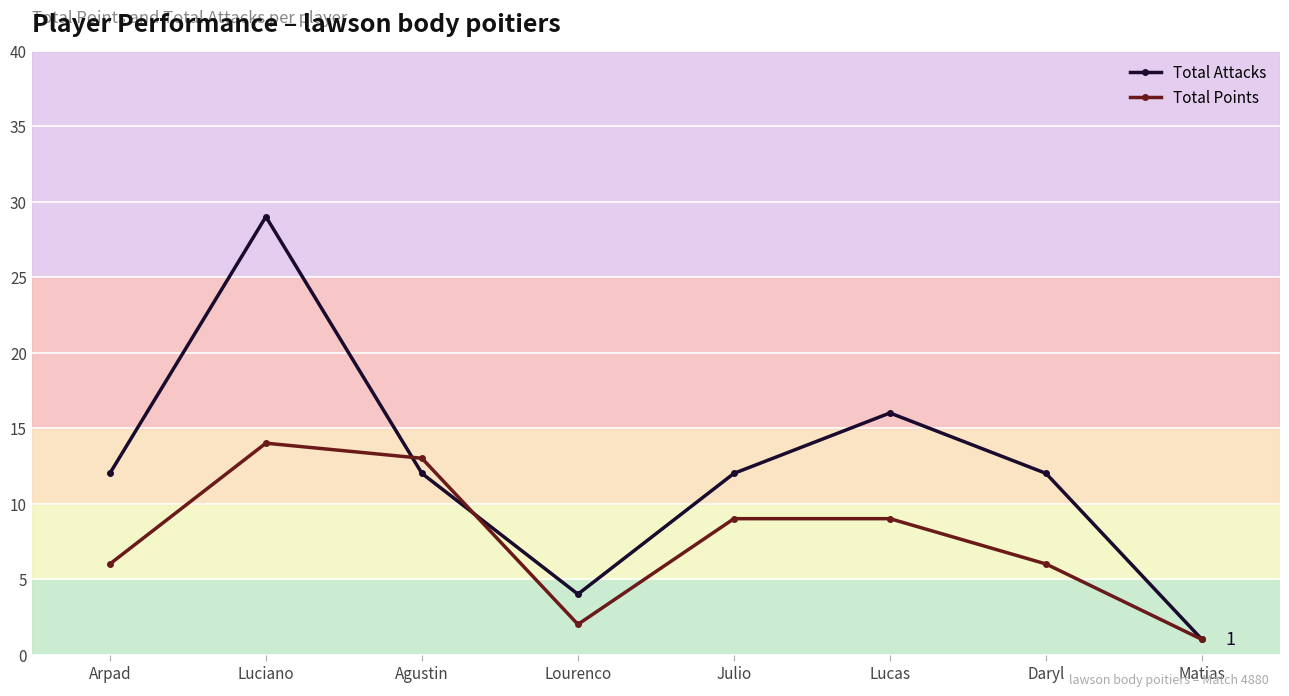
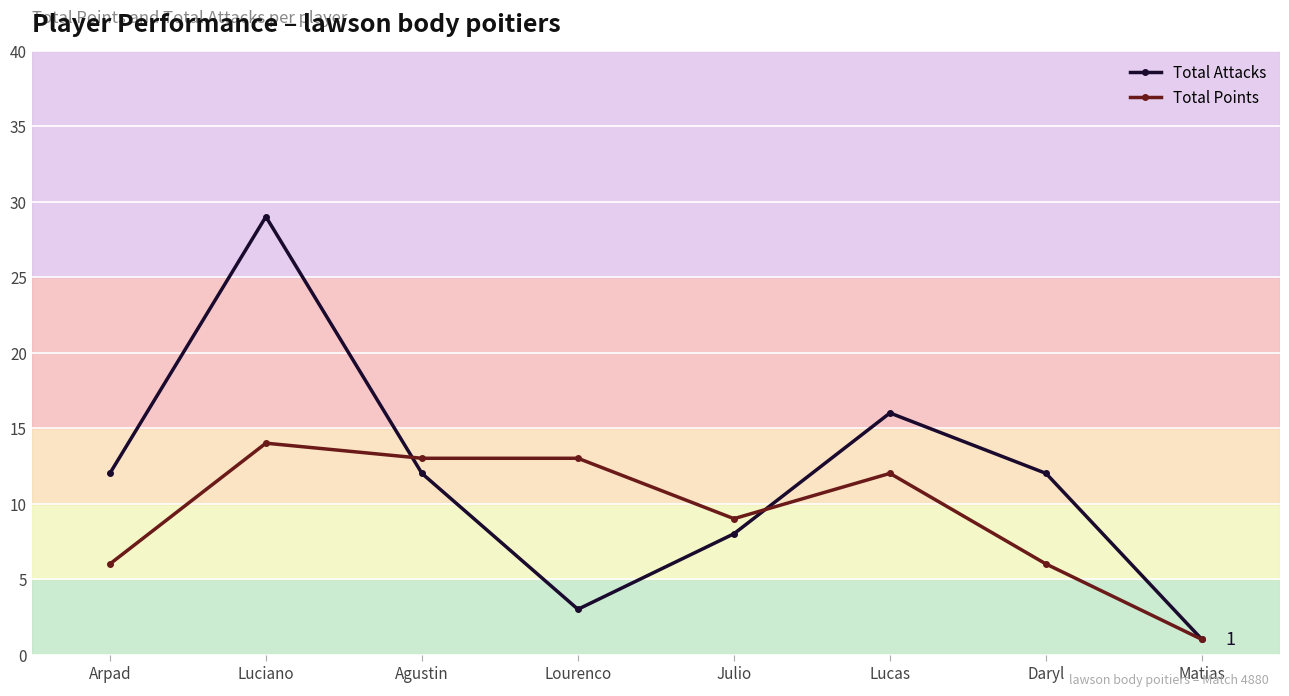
  {
    "Total Attacks": {
      "Arpad": 12,
      "Luciano": 29,
      "Agustin": 12,
-     "Lourenco": 4,
-     "Julio": 12,
+     "Lourenco": 3,
+     "Julio": 8,
      "Lucas": 16,
      "Daryl": 12
    },
    "Total Points": {
      "Arpad": 6,
      "Luciano": 14,
      "Agustin": 13,
-     "Lourenco": 2,
+     "Lourenco": 13,
      "Julio": 9,
-     "Lucas": 9,
+     "Lucas": 12,
      "Daryl": 6
    }
  }
